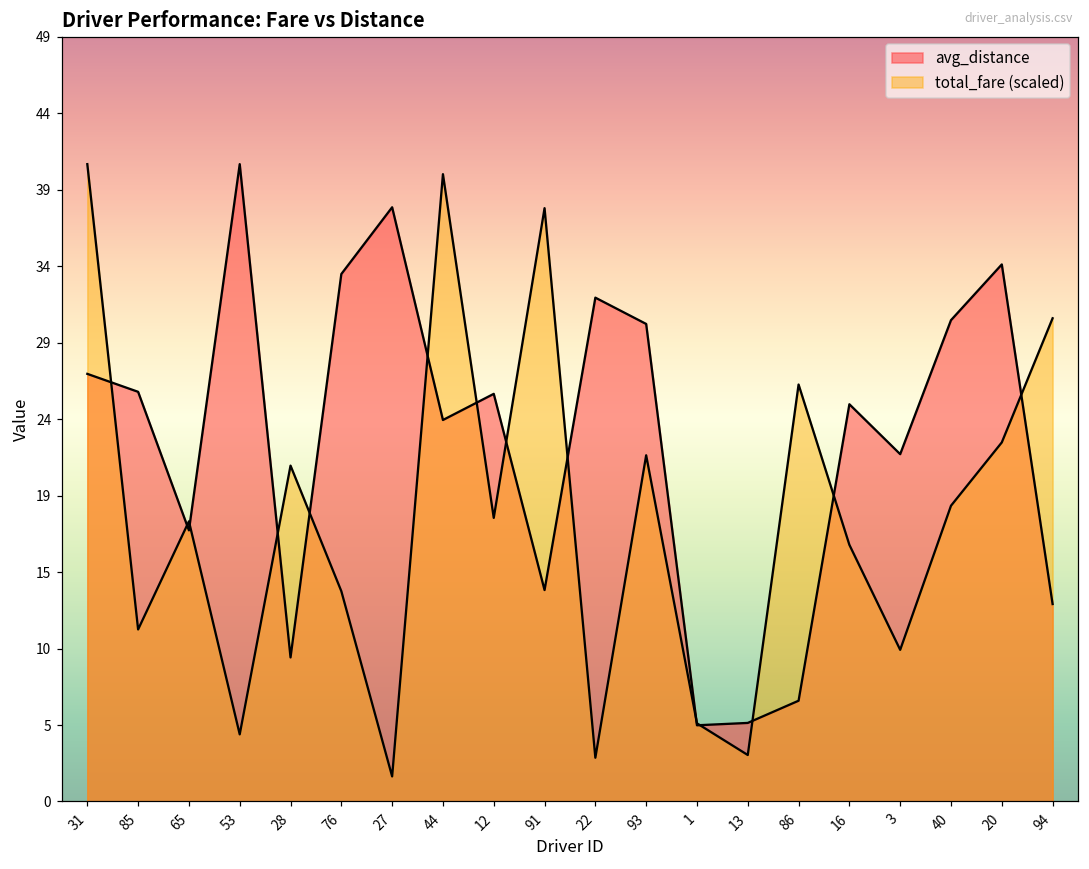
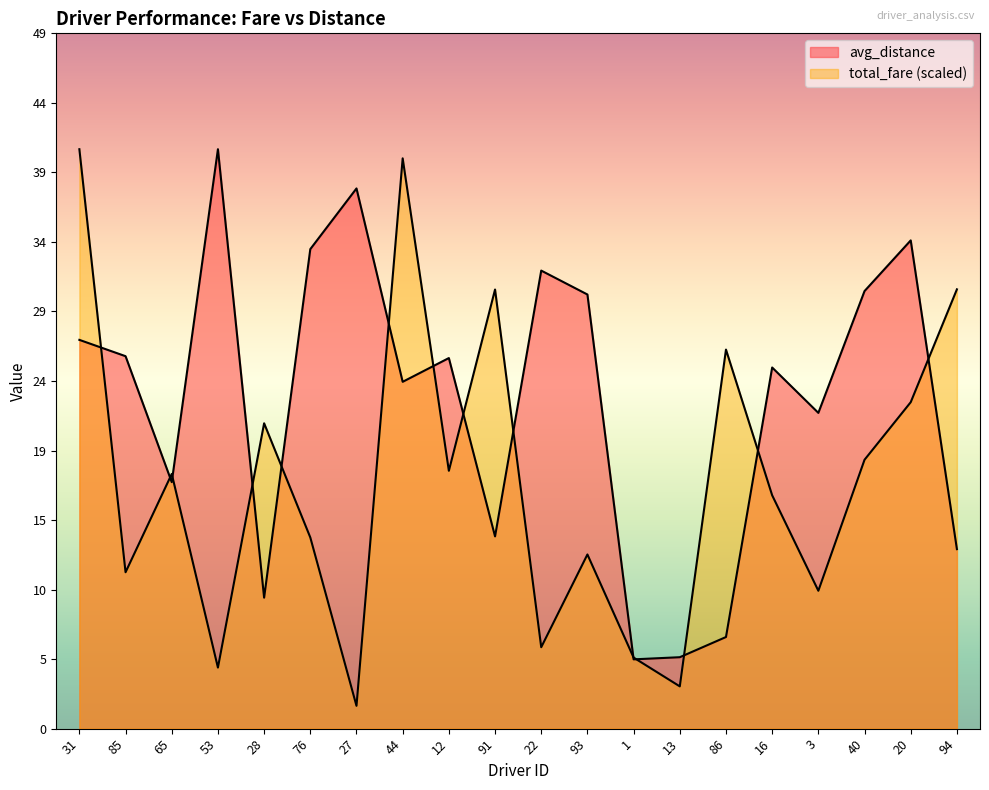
  {
    "avg_distance": {
      "31": 27.2,
      "85": 26.0,
      "65": 17.2,
      "53": 40.5,
      "28": 9.2,
      "76": 33.5,
      "27": 37.7,
      "44": 24.2,
      "12": 25.9,
      "91": 13.4,
      "22": 32.0,
      "93": 30.3,
      "13": 5.0,
      "86": 6.4,
      "16": 25.2,
      "3": 22.1,
      "40": 30.6,
      "20": 34.1,
      "94": 12.5
    },
    "total_fare (scaled)": {
      "31": 40.5,
      "85": 10.9,
      "65": 17.8,
      "53": 4.3,
      "28": 21.3,
      "76": 13.4,
      "27": 1.6,
      "44": 39.8,
      "12": 18.0,
-     "91": 37.7,
-     "22": 2.8,
-     "93": 22.0,
+     "91": 30.7,
+     "22": 5.7,
+     "93": 12.2,
      "13": 3.0,
      "86": 26.5,
      "16": 16.3,
      "3": 9.6,
      "40": 18.8,
      "20": 22.8,
      "94": 30.7
    }
  }
